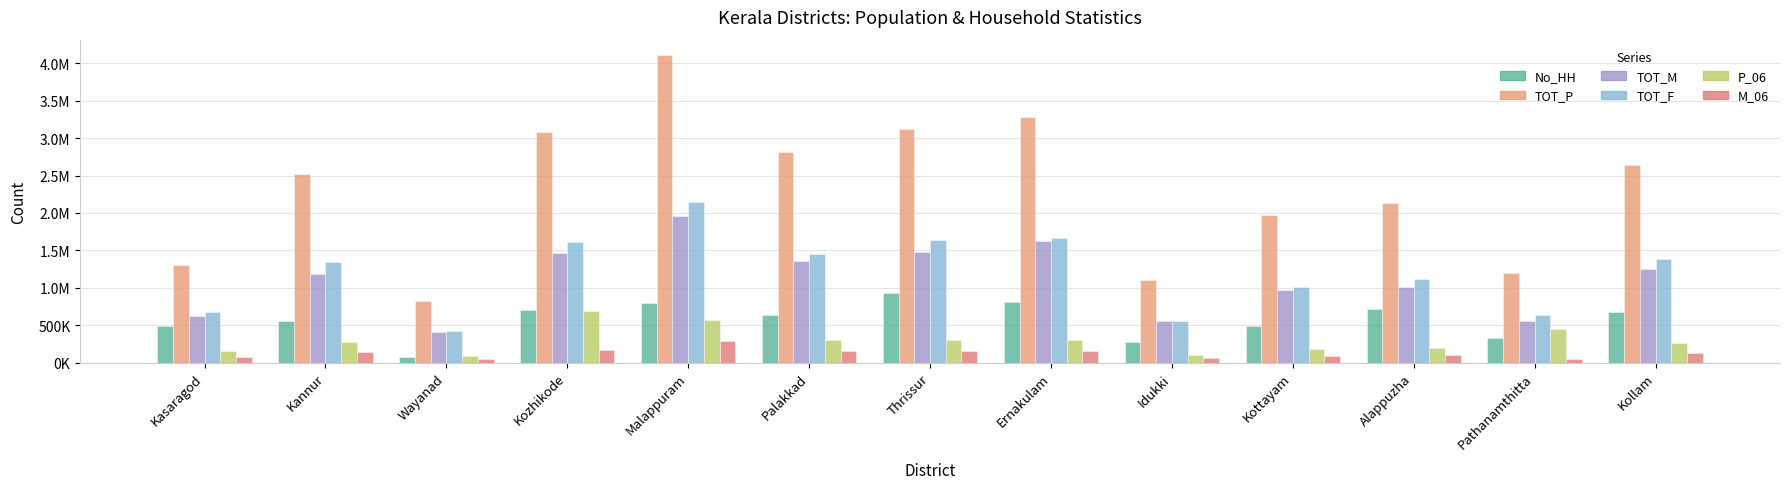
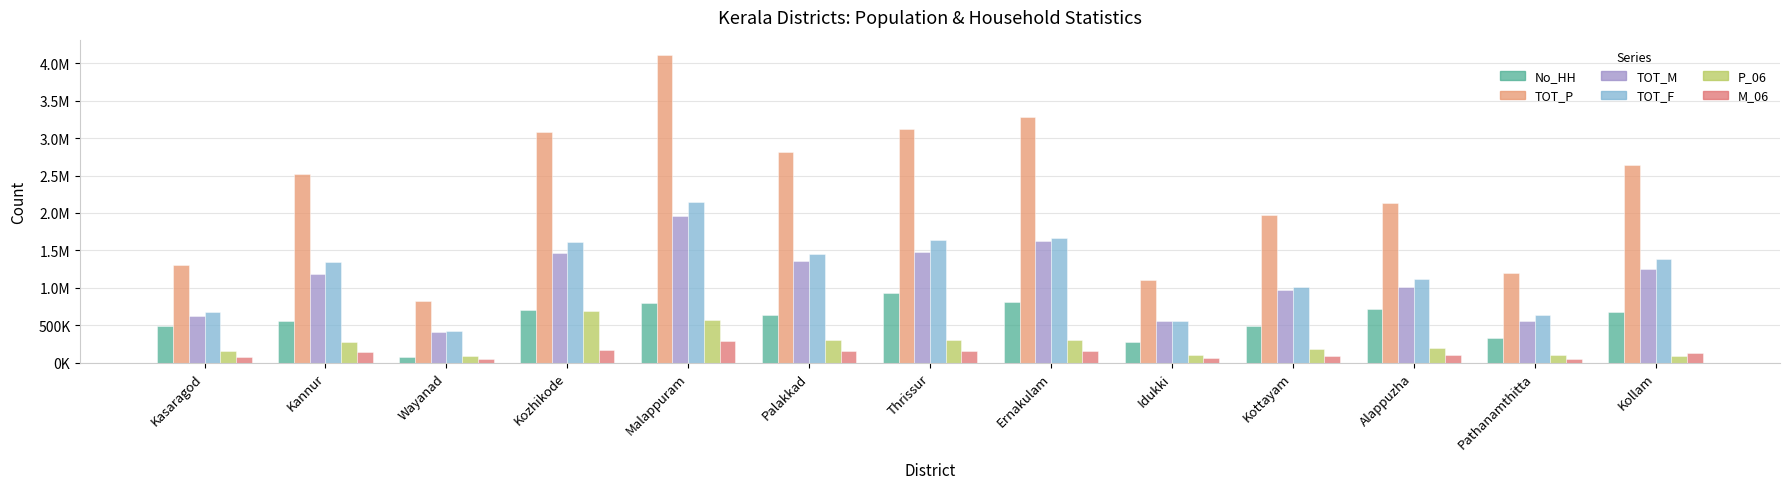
  {
    "No_HH": {
      "Kasaragod": 500000,
      "Kannur": 600000,
      "Wayanad": 100000,
      "Kozhikode": 700000,
      "Malappuram": 800000,
      "Palakkad": 600000,
      "Thrissur": 900000,
      "Ernakulam": 800000,
      "Idukki": 300000,
      "Kottayam": 500000,
      "Alappuzha": 700000,
      "Pathanamthitta": 300000,
      "Kollam": 700000
    },
    "P_06": {
      "Kasaragod": 200000,
      "Kannur": 300000,
      "Wayanad": 100000,
      "Kozhikode": 700000,
      "Malappuram": 600000,
      "Palakkad": 300000,
      "Thrissur": 300000,
      "Ernakulam": 300000,
      "Idukki": 100000,
      "Kottayam": 200000,
      "Alappuzha": 200000,
-     "Pathanamthitta": 400000,
-     "Kollam": 300000
+     "Pathanamthitta": 100000,
+     "Kollam": 100000
    }
  }
